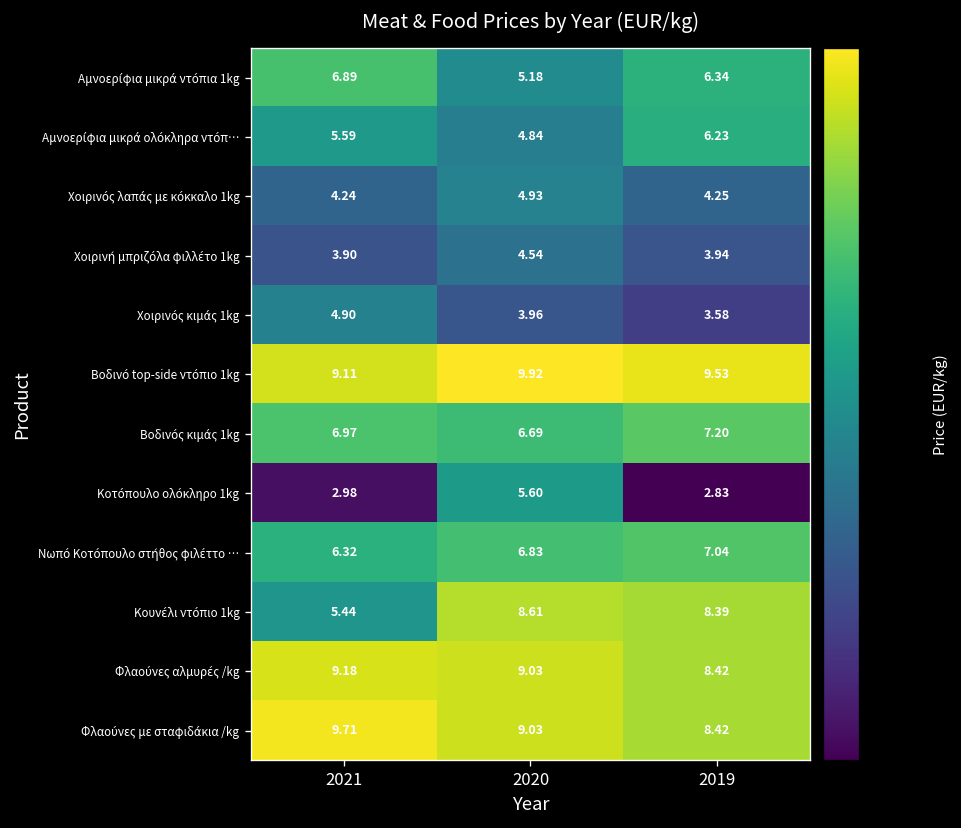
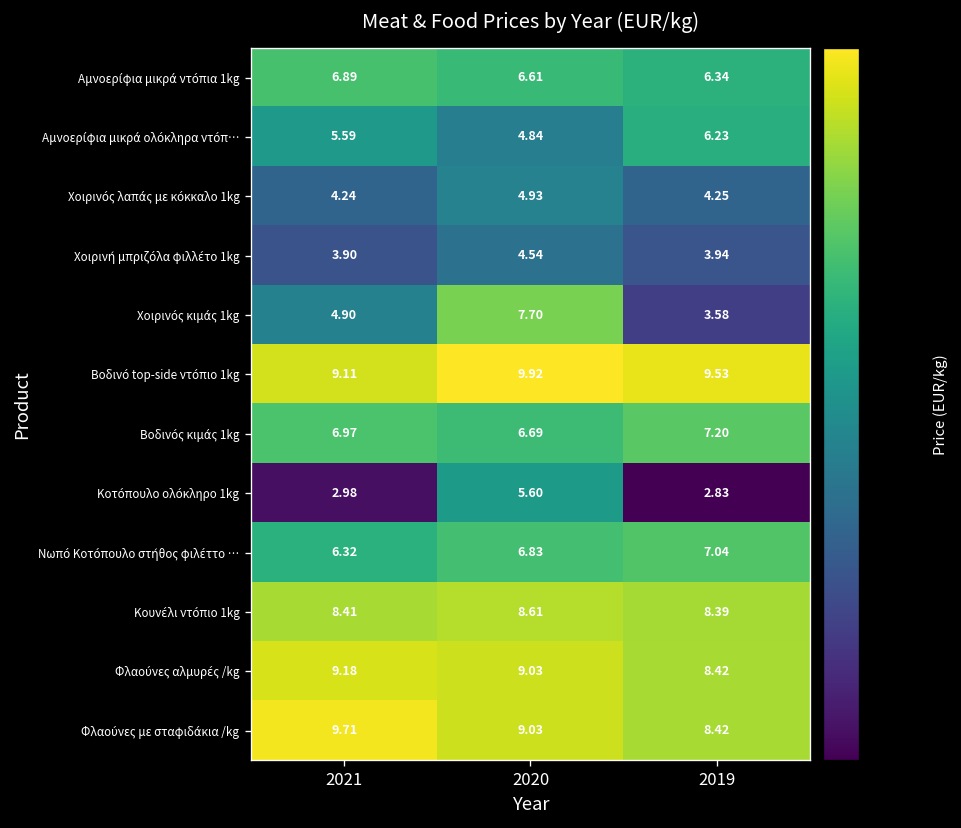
  {
    "Αμνοερίφια μικρά ντόπια 1kg": {
      "2021": 6.89,
-     "2020": 5.18,
+     "2020": 6.61,
      "2019": 6.34
    },
    "Αμνοερίφια μικρά ολόκληρα ντόπ…": {
      "2021": 5.59,
      "2020": 4.84,
      "2019": 6.23
    },
    "Χοιρινός λαπάς με κόκκαλο 1kg": {
      "2021": 4.24,
      "2020": 4.93,
      "2019": 4.25
    },
    "Χοιρινή μπριζόλα φιλλέτο 1kg": {
      "2021": 3.90,
      "2020": 4.54,
      "2019": 3.94
    },
    "Χοιρινός κιμάς 1kg": {
      "2021": 4.90,
-     "2020": 3.96,
+     "2020": 7.70,
      "2019": 3.58
    },
    "Βοδινό top-side ντόπιο 1kg": {
      "2021": 9.11,
      "2020": 9.92,
      "2019": 9.53
    },
    "Βοδινός κιμάς 1kg": {
      "2021": 6.97,
      "2020": 6.69,
      "2019": 7.20
    },
    "Κοτόπουλο ολόκληρο 1kg": {
      "2021": 2.98,
      "2020": 5.60,
      "2019": 2.83
    },
    "Νωπό Κοτόπουλο στήθος φιλέττο …": {
      "2021": 6.32,
      "2020": 6.83,
      "2019": 7.04
    },
    "Κουνέλι ντόπιο 1kg": {
-     "2021": 5.44,
+     "2021": 8.41,
      "2020": 8.61,
      "2019": 8.39
    },
    "Φλαούνες αλμυρές /kg": {
      "2021": 9.18,
      "2020": 9.03,
      "2019": 8.42
    },
    "Φλαούνες με σταφιδάκια /kg": {
      "2021": 9.71,
      "2020": 9.03,
      "2019": 8.42
    }
  }
